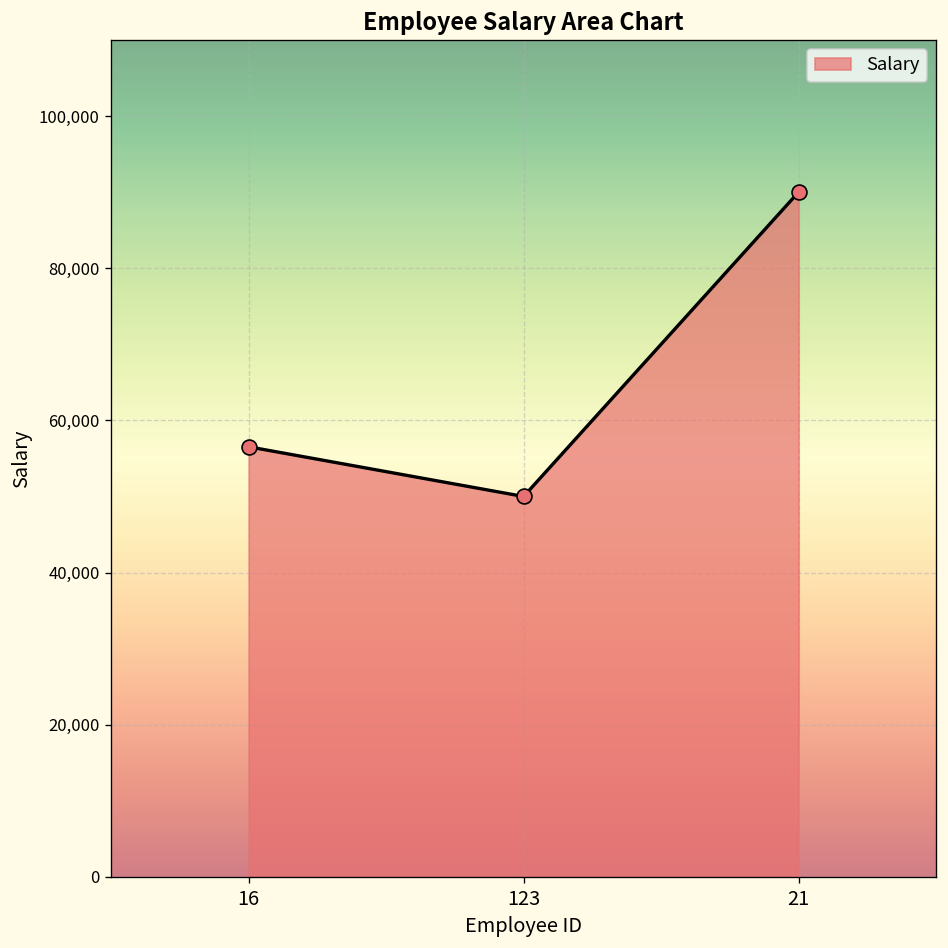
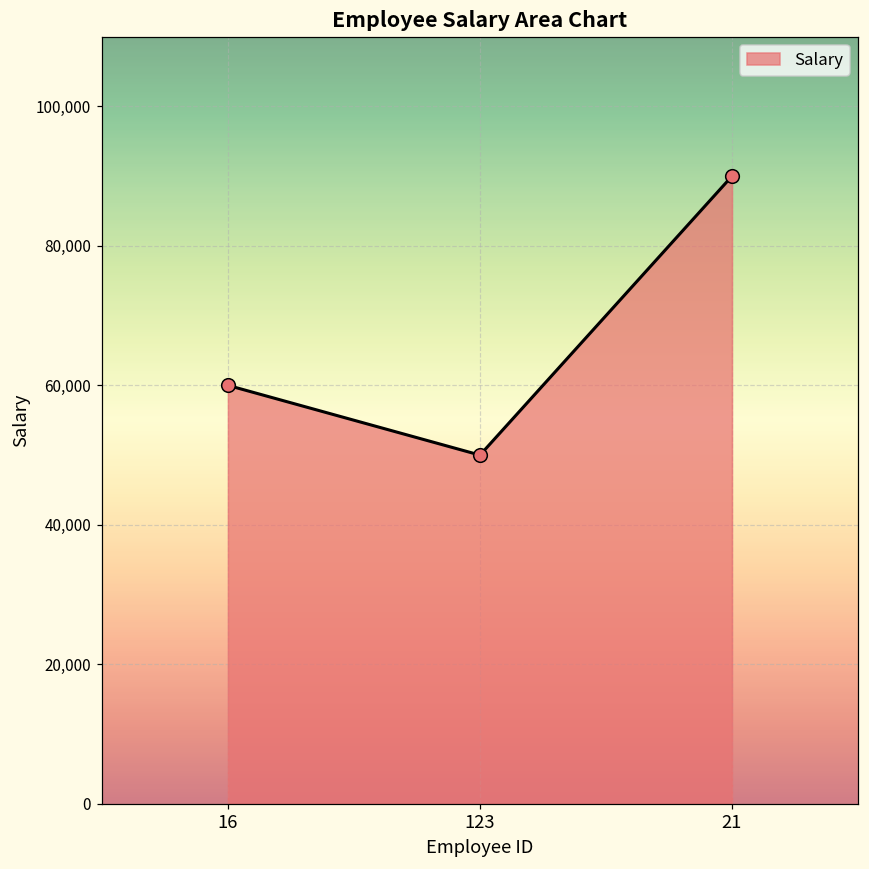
  {
-   "16": "57,000",
+   "16": "60,000",
    "123": "50,000",
    "21": "90,000"
  }
